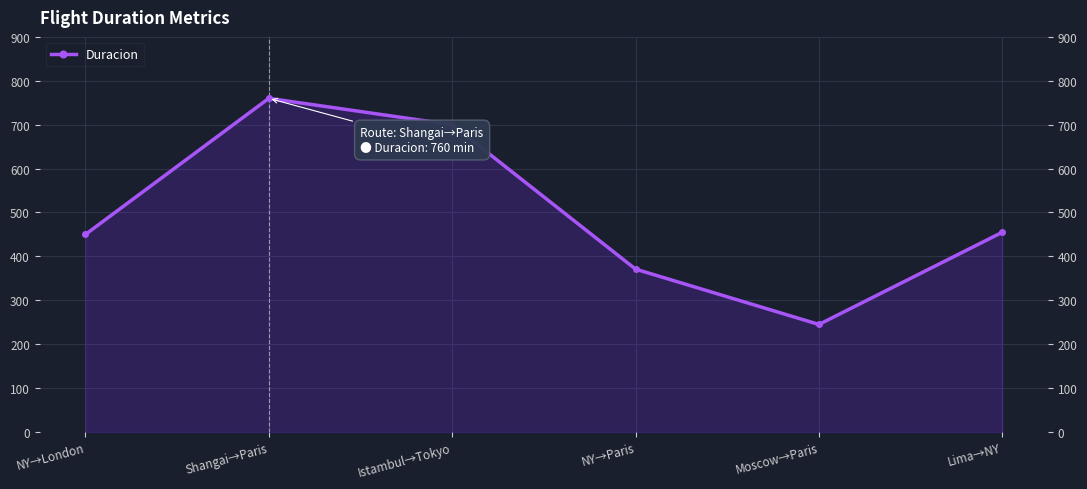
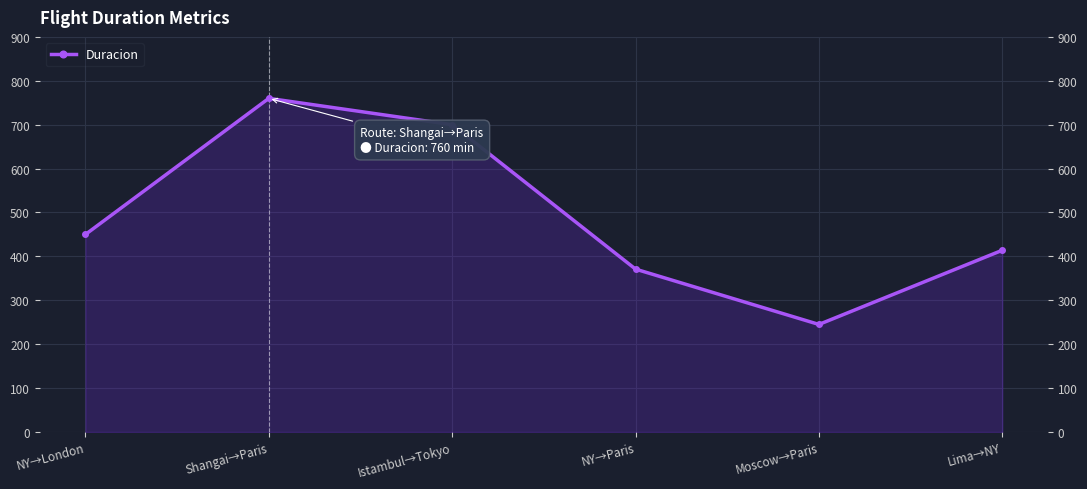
  {
    "NY→London": 450,
    "Shangai→Paris": 760,
    "NY→Paris": 370,
    "Moscow→Paris": 250,
-   "Lima→NY": 460
+   "Lima→NY": 410
  }
